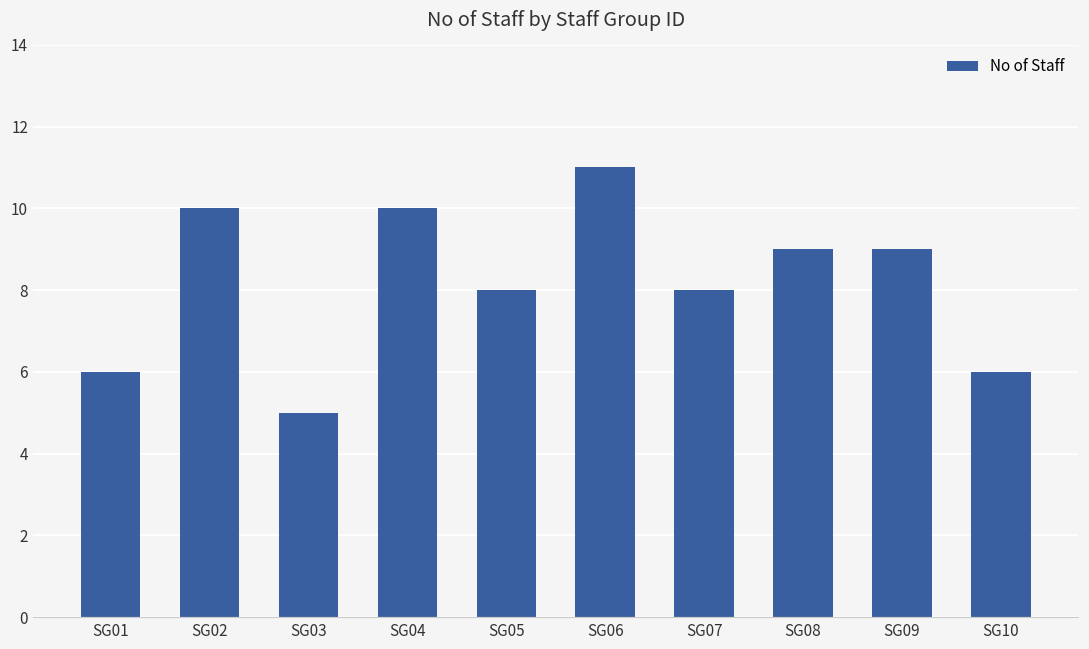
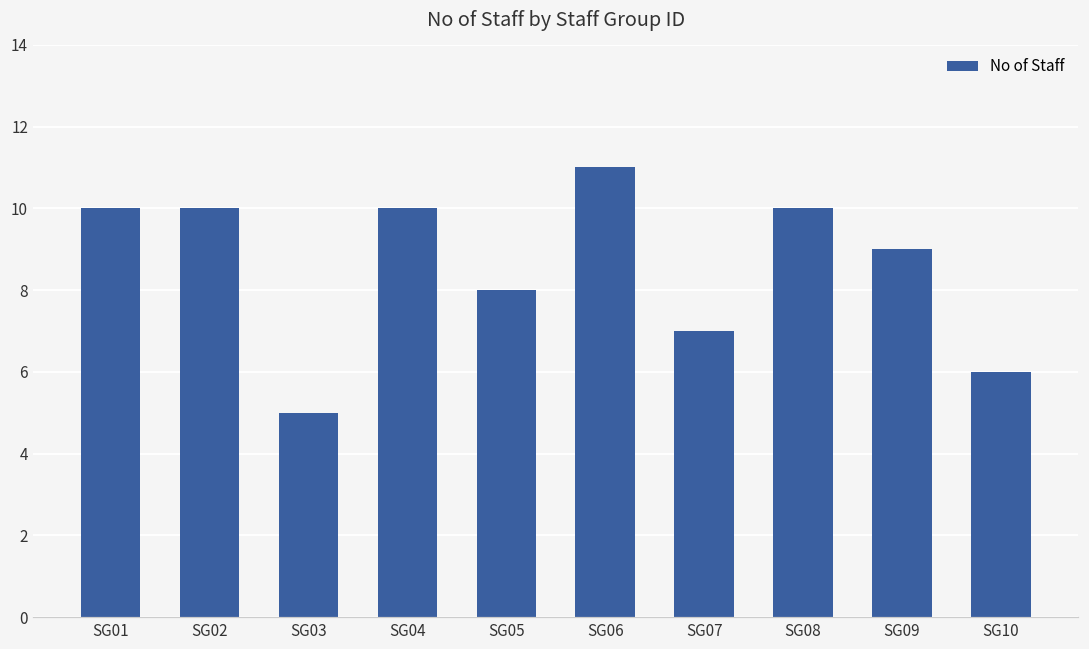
  {
-   "SG01": 6,
+   "SG01": 10,
    "SG02": 10,
    "SG03": 5,
    "SG04": 10,
    "SG05": 8,
    "SG06": 11,
-   "SG07": 8,
-   "SG08": 9,
+   "SG07": 7,
+   "SG08": 10,
    "SG09": 9,
    "SG10": 6
  }
